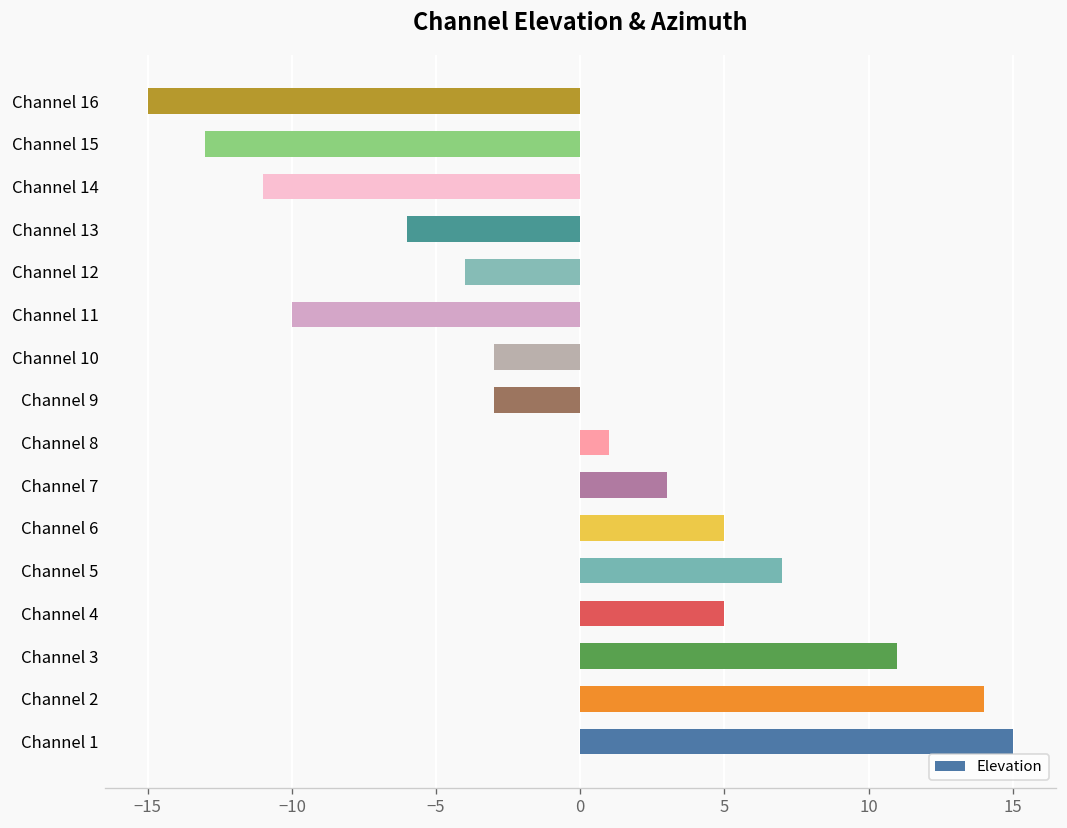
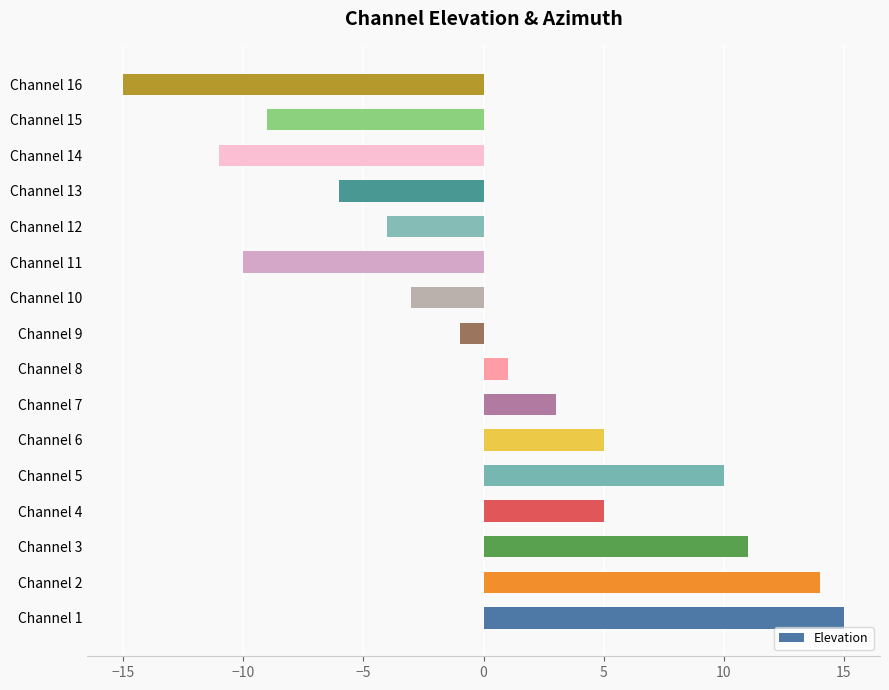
  {
    "Channel 16": -15,
-   "Channel 15": -13,
+   "Channel 15": -9,
    "Channel 14": -11,
    "Channel 13": -6,
    "Channel 12": -4,
    "Channel 11": -10,
    "Channel 10": -3,
-   "Channel 9": -3,
+   "Channel 9": -1,
    "Channel 8": 1,
    "Channel 7": 3,
    "Channel 6": 5,
-   "Channel 5": 7,
+   "Channel 5": 10,
    "Channel 4": 5,
    "Channel 3": 11,
    "Channel 2": 14,
    "Channel 1": 15
  }
